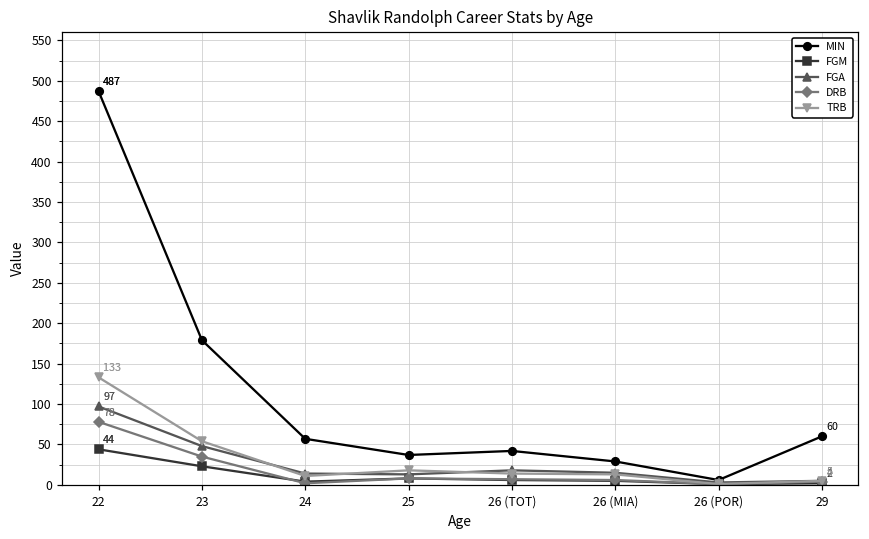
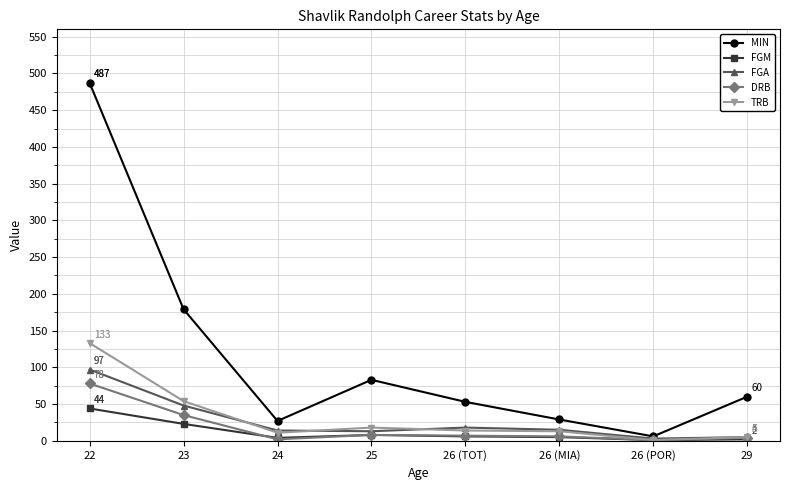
  {
    "MIN": {
      "23": 180,
-     "24": 60,
-     "25": 40,
-     "26 (TOT)": 40,
+     "24": 30,
+     "25": 80,
+     "26 (TOT)": 50,
      "26 (MIA)": 30
    }
  }
